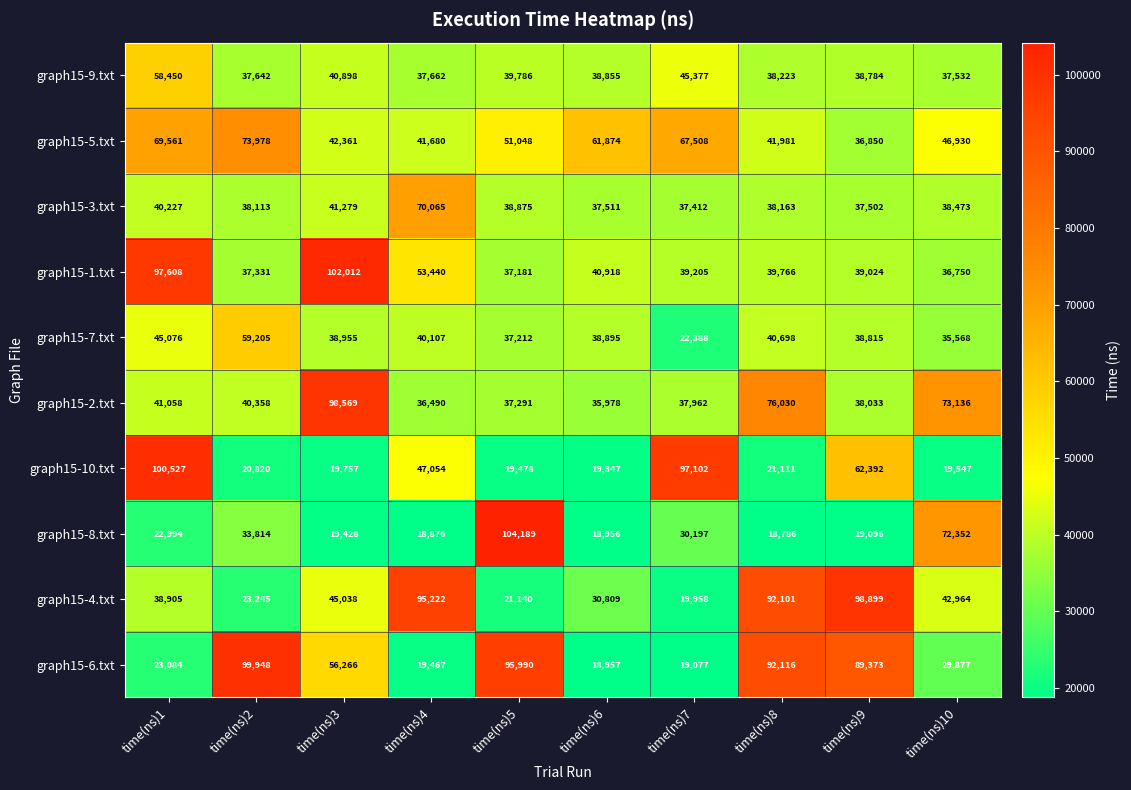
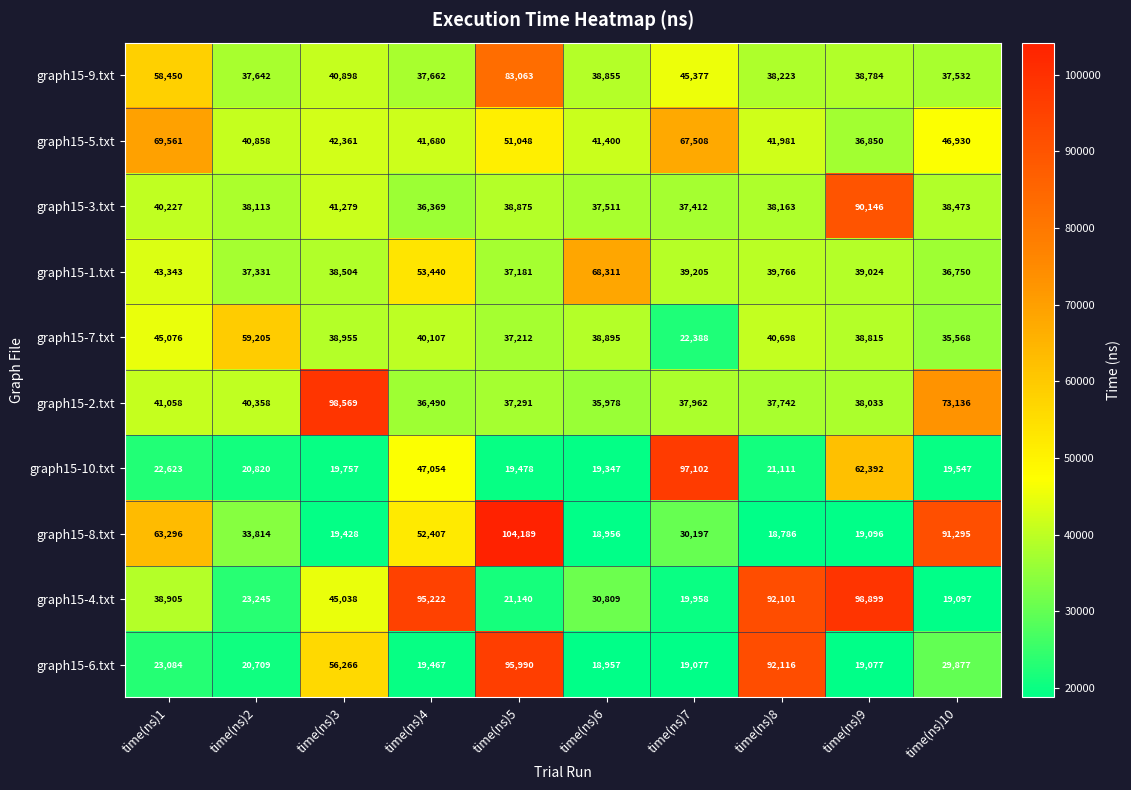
  {
    "graph15-9.txt": {
      "time(ns)1": "58,450",
      "time(ns)2": "37,642",
      "time(ns)3": "40,898",
      "time(ns)4": "37,662",
-     "time(ns)5": "39,786",
+     "time(ns)5": "83,063",
      "time(ns)6": "38,855",
      "time(ns)7": "45,377",
      "time(ns)8": "38,223",
      "time(ns)9": "38,784",
      "time(ns)10": "37,532"
    },
    "graph15-5.txt": {
      "time(ns)1": "69,561",
-     "time(ns)2": "73,978",
+     "time(ns)2": "40,858",
      "time(ns)3": "42,361",
      "time(ns)4": "41,680",
      "time(ns)5": "51,048",
-     "time(ns)6": "61,874",
+     "time(ns)6": "41,400",
      "time(ns)7": "67,508",
      "time(ns)8": "41,981",
      "time(ns)9": "36,850",
      "time(ns)10": "46,930"
    },
    "graph15-3.txt": {
      "time(ns)1": "40,227",
      "time(ns)2": "38,113",
      "time(ns)3": "41,279",
-     "time(ns)4": "70,065",
+     "time(ns)4": "36,369",
      "time(ns)5": "38,875",
      "time(ns)6": "37,511",
      "time(ns)7": "37,412",
      "time(ns)8": "38,163",
-     "time(ns)9": "37,502",
+     "time(ns)9": "90,146",
      "time(ns)10": "38,473"
    },
    "graph15-1.txt": {
-     "time(ns)1": "97,608",
+     "time(ns)1": "43,343",
      "time(ns)2": "37,331",
-     "time(ns)3": "102,012",
+     "time(ns)3": "38,504",
      "time(ns)4": "53,440",
      "time(ns)5": "37,181",
-     "time(ns)6": "40,918",
+     "time(ns)6": "68,311",
      "time(ns)7": "39,205",
      "time(ns)8": "39,766",
      "time(ns)9": "39,024",
      "time(ns)10": "36,750"
    },
    "graph15-7.txt": {
      "time(ns)1": "45,076",
      "time(ns)2": "59,205",
      "time(ns)3": "38,955",
      "time(ns)4": "40,107",
      "time(ns)5": "37,212",
      "time(ns)6": "38,895",
      "time(ns)7": "22,388",
      "time(ns)8": "40,698",
      "time(ns)9": "38,815",
      "time(ns)10": "35,568"
    },
    "graph15-2.txt": {
      "time(ns)1": "41,058",
      "time(ns)2": "40,358",
      "time(ns)3": "98,569",
      "time(ns)4": "36,490",
      "time(ns)5": "37,291",
      "time(ns)6": "35,978",
      "time(ns)7": "37,962",
-     "time(ns)8": "76,030",
+     "time(ns)8": "37,742",
      "time(ns)9": "38,033",
      "time(ns)10": "73,136"
    },
    "graph15-10.txt": {
-     "time(ns)1": "100,527",
+     "time(ns)1": "22,623",
      "time(ns)2": "20,820",
      "time(ns)3": "19,757",
      "time(ns)4": "47,054",
      "time(ns)5": "19,478",
      "time(ns)6": "19,347",
      "time(ns)7": "97,102",
      "time(ns)8": "21,111",
      "time(ns)9": "62,392",
      "time(ns)10": "19,547"
    },
    "graph15-8.txt": {
-     "time(ns)1": "22,994",
+     "time(ns)1": "63,296",
      "time(ns)2": "33,814",
      "time(ns)3": "19,428",
-     "time(ns)4": "18,876",
+     "time(ns)4": "52,407",
      "time(ns)5": "104,189",
      "time(ns)6": "18,956",
      "time(ns)7": "30,197",
      "time(ns)8": "18,786",
      "time(ns)9": "19,096",
-     "time(ns)10": "72,352"
+     "time(ns)10": "91,295"
    },
    "graph15-4.txt": {
      "time(ns)1": "38,905",
      "time(ns)2": "23,245",
      "time(ns)3": "45,038",
      "time(ns)4": "95,222",
      "time(ns)5": "21,140",
      "time(ns)6": "30,809",
      "time(ns)7": "19,958",
      "time(ns)8": "92,101",
      "time(ns)9": "98,899",
-     "time(ns)10": "42,964"
+     "time(ns)10": "19,097"
    },
    "graph15-6.txt": {
      "time(ns)1": "23,084",
-     "time(ns)2": "99,948",
+     "time(ns)2": "20,709",
      "time(ns)3": "56,266",
      "time(ns)4": "19,467",
      "time(ns)5": "95,990",
      "time(ns)6": "18,957",
      "time(ns)7": "19,077",
      "time(ns)8": "92,116",
-     "time(ns)9": "89,373",
+     "time(ns)9": "19,077",
      "time(ns)10": "29,877"
    }
  }
